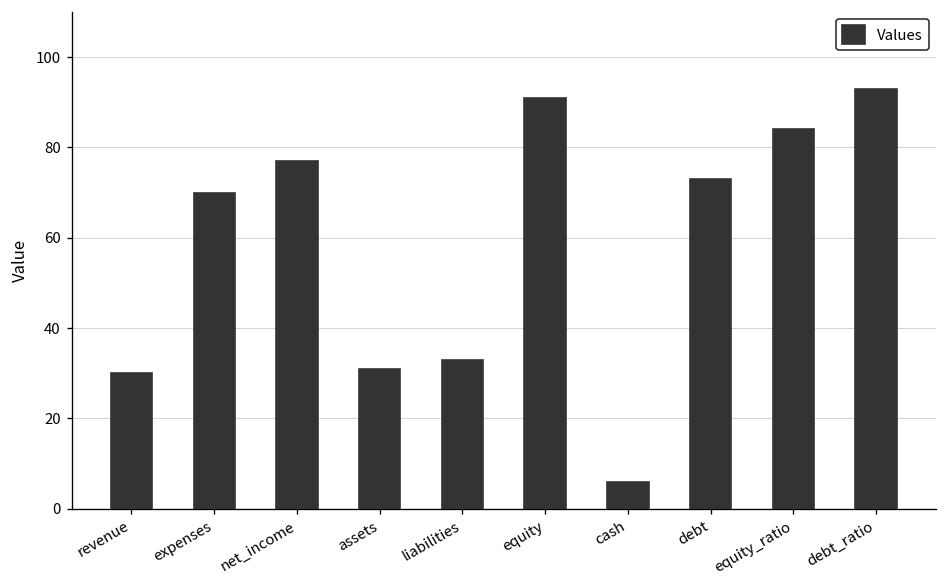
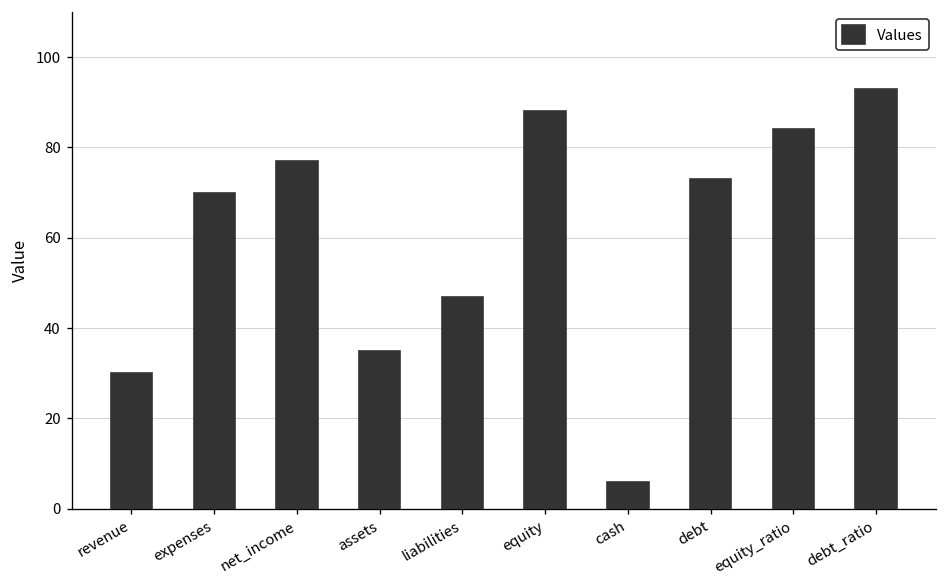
  {
    "revenue": 30,
    "expenses": 70,
    "net_income": 77,
-   "assets": 31,
-   "liabilities": 33,
-   "equity": 91,
+   "assets": 35,
+   "liabilities": 47,
+   "equity": 88,
    "cash": 6,
    "debt": 73,
    "equity_ratio": 84,
    "debt_ratio": 93
  }
